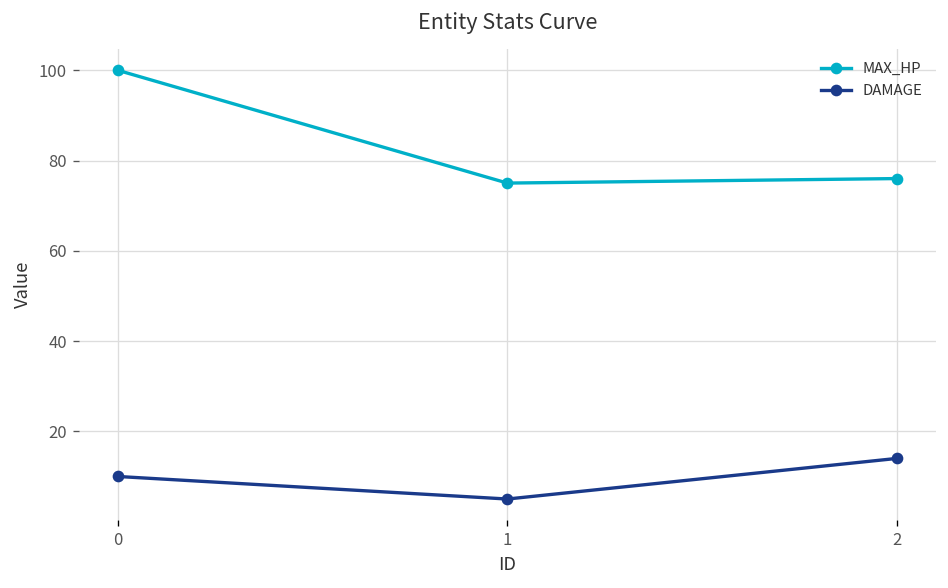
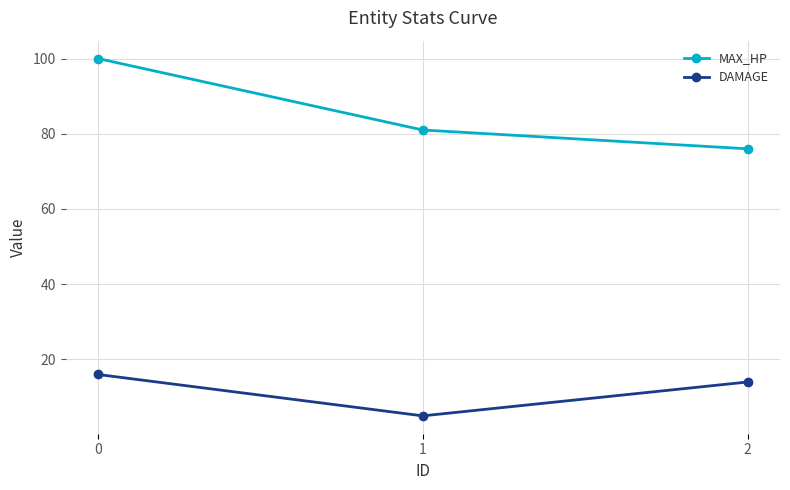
  {
    "MAX_HP": {
      "0": 100,
-     "1": 75,
+     "1": 81,
      "2": 76
    },
    "DAMAGE": {
-     "0": 10,
+     "0": 16,
      "1": 5,
      "2": 14
    }
  }
